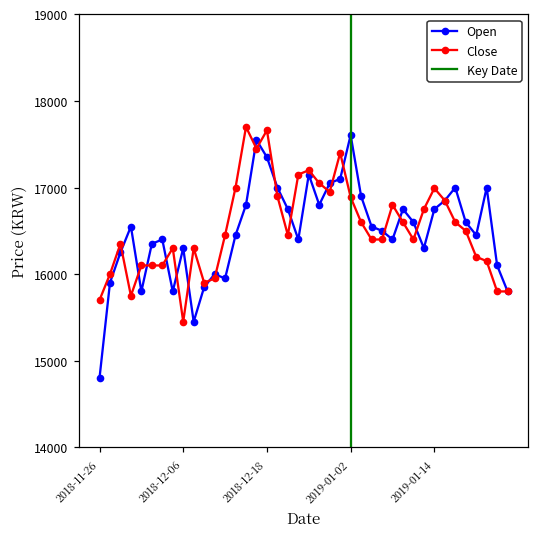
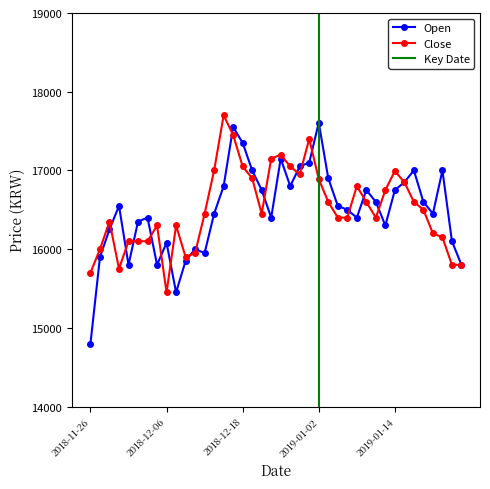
  {
    "Open": {
      "2018-11-26": 14800,
-     "2018-12-06": 16300,
+     "2018-12-06": 16100,
      "2018-12-18": 17400,
      "2019-01-02": 17600,
      "2019-01-14": 16800
    },
    "Close": {
      "2018-11-26": 15700,
      "2018-12-06": 15500,
-     "2018-12-18": 17700,
+     "2018-12-18": 17100,
      "2019-01-02": 16900,
      "2019-01-14": 17000
    }
  }
